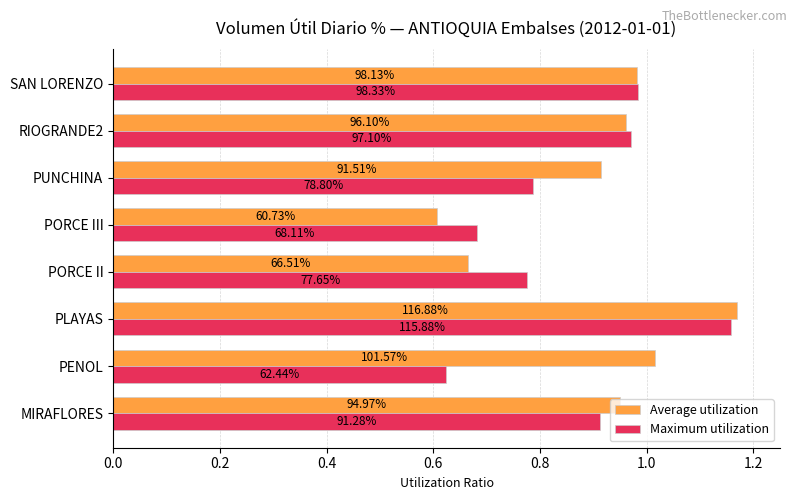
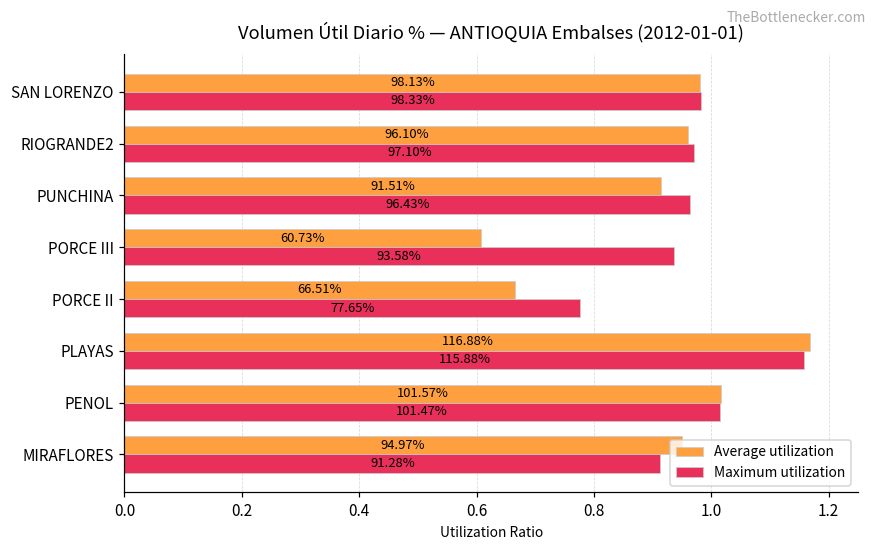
  {
    "Average utilization": {
      "SAN LORENZO": "98.13%",
      "RIOGRANDE2": "96.10%",
      "PUNCHINA": "91.51%",
      "PORCE III": "60.73%",
      "PORCE II": "66.51%",
      "PLAYAS": "116.88%",
      "PENOL": "101.57%"
    },
    "Maximum utilization": {
      "SAN LORENZO": "98.33%",
      "RIOGRANDE2": "97.10%",
-     "PUNCHINA": "78.80%",
-     "PORCE III": "68.11%",
+     "PUNCHINA": "96.43%",
+     "PORCE III": "93.58%",
      "PORCE II": "77.65%",
      "PLAYAS": "115.88%",
-     "PENOL": "62.44%",
+     "PENOL": "101.47%",
      "MIRAFLORES": "91.28%"
    }
  }
